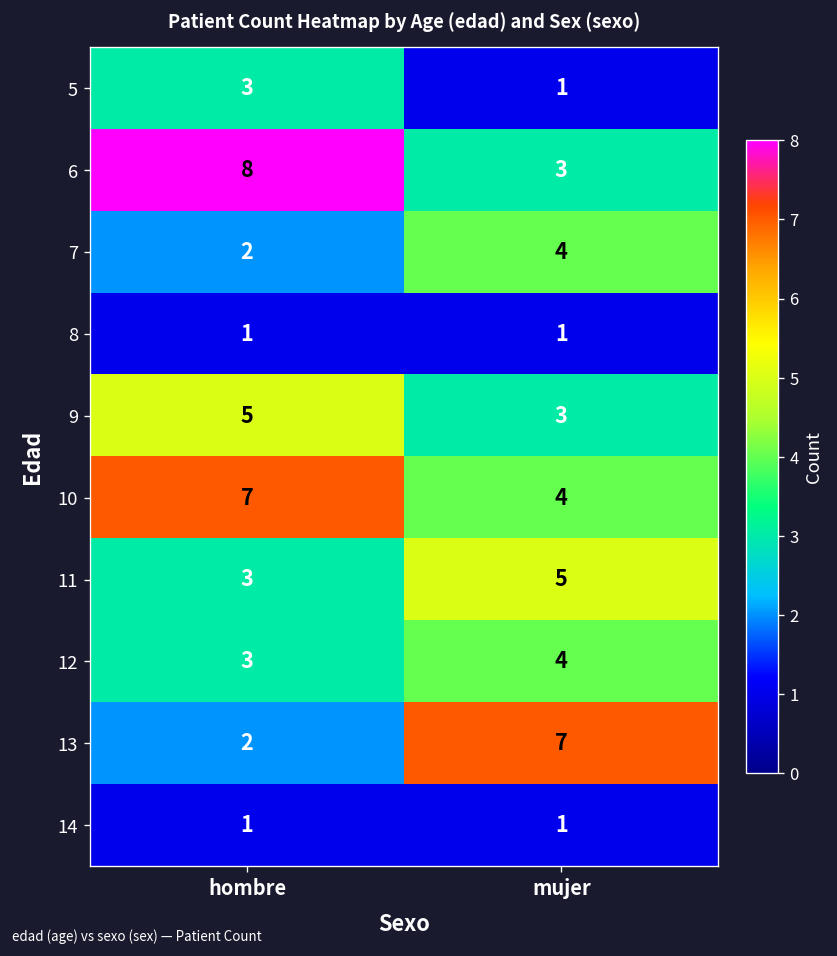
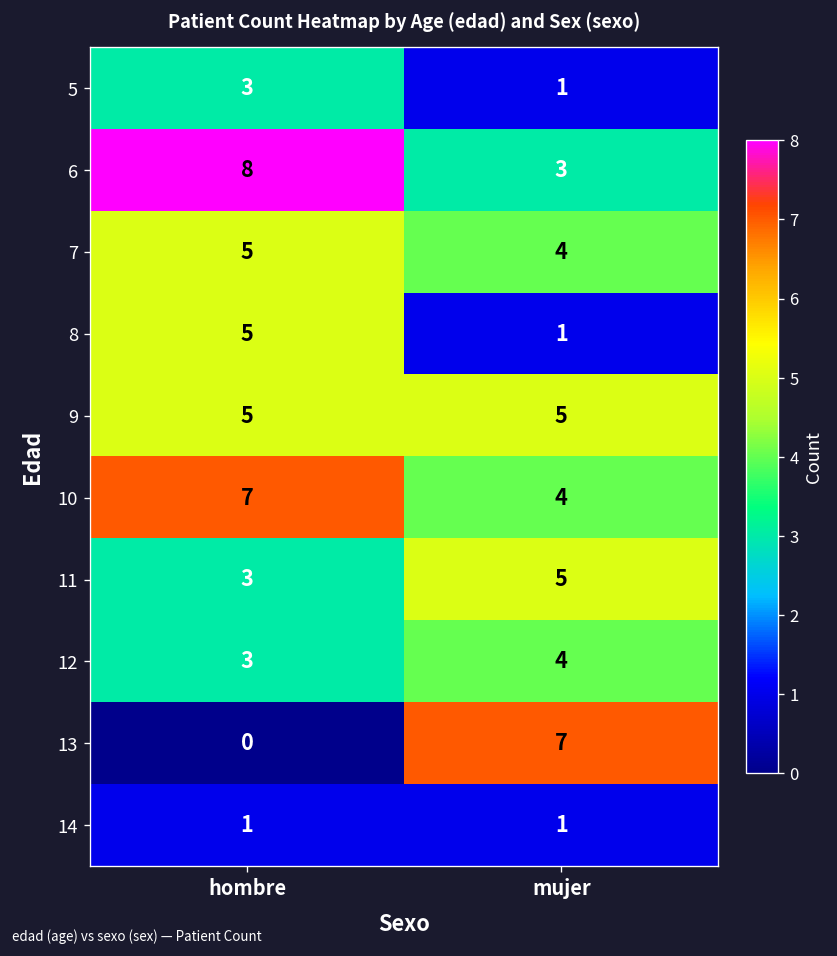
  {
    "5": {
      "hombre": 3,
      "mujer": 1
    },
    "6": {
      "hombre": 8,
      "mujer": 3
    },
    "7": {
-     "hombre": 2,
+     "hombre": 5,
      "mujer": 4
    },
    "8": {
-     "hombre": 1,
+     "hombre": 5,
      "mujer": 1
    },
    "9": {
      "hombre": 5,
-     "mujer": 3
+     "mujer": 5
    },
    "10": {
      "hombre": 7,
      "mujer": 4
    },
    "11": {
      "hombre": 3,
      "mujer": 5
    },
    "12": {
      "hombre": 3,
      "mujer": 4
    },
    "13": {
-     "hombre": 2,
+     "hombre": 0,
      "mujer": 7
    },
    "14": {
      "hombre": 1,
      "mujer": 1
    }
  }
